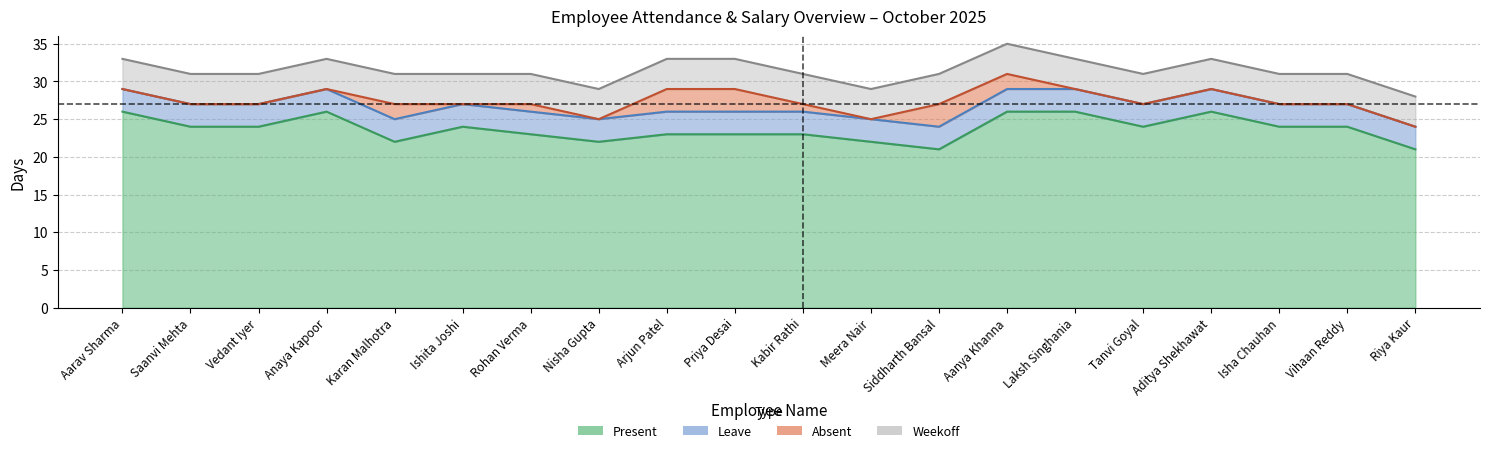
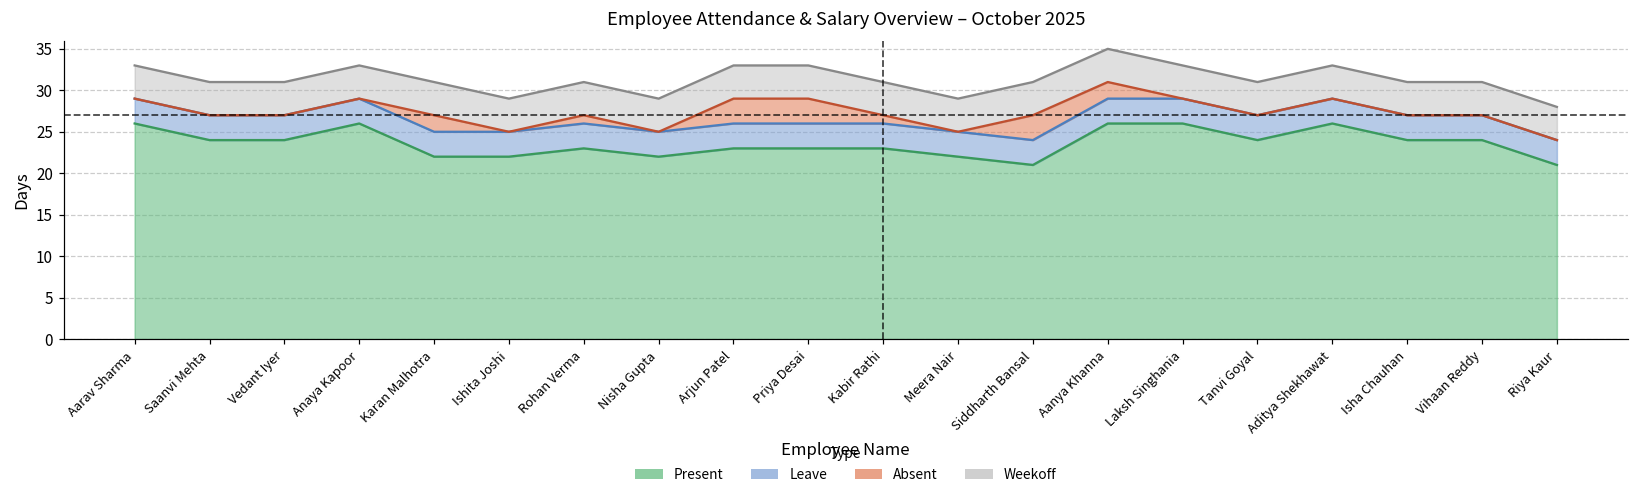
  {
    "Present": {
      "Aarav Sharma": 26,
      "Saanvi Mehta": 24,
      "Vedant Iyer": 24,
      "Anaya Kapoor": 26,
      "Karan Malhotra": 22,
-     "Ishita Joshi": 24,
+     "Ishita Joshi": 22,
      "Rohan Verma": 23,
      "Nisha Gupta": 22,
      "Arjun Patel": 23,
      "Priya Desai": 23,
      "Kabir Rathi": 23,
      "Meera Nair": 22,
      "Siddharth Bansal": 21,
      "Aanya Khanna": 26,
      "Laksh Singhania": 26,
      "Tanvi Goyal": 24,
      "Aditya Shekhawat": 26,
      "Isha Chauhan": 24,
      "Vihaan Reddy": 24,
      "Riya Kaur": 21
    },
    "Leave": {
      "Karan Malhotra": 3,
      "Rohan Verma": 3,
      "Arjun Patel": 3,
      "Priya Desai": 3,
      "Kabir Rathi": 3,
      "Siddharth Bansal": 3,
      "Aanya Khanna": 3
    },
    "Absent": {
      "Karan Malhotra": 2,
      "Rohan Verma": 1,
      "Arjun Patel": 3,
      "Priya Desai": 3,
      "Kabir Rathi": 1,
      "Siddharth Bansal": 3,
      "Aanya Khanna": 2
    },
    "Weekoff": {
      "Aarav Sharma": 4,
      "Saanvi Mehta": 4,
      "Vedant Iyer": 4,
      "Anaya Kapoor": 4,
      "Karan Malhotra": 4,
      "Ishita Joshi": 4,
      "Rohan Verma": 4,
      "Nisha Gupta": 4,
      "Arjun Patel": 4,
      "Priya Desai": 4,
      "Kabir Rathi": 4,
      "Meera Nair": 4,
      "Siddharth Bansal": 4,
      "Aanya Khanna": 4,
      "Laksh Singhania": 4,
      "Tanvi Goyal": 4,
      "Aditya Shekhawat": 4,
      "Isha Chauhan": 4,
      "Vihaan Reddy": 4,
      "Riya Kaur": 4
    }
  }
